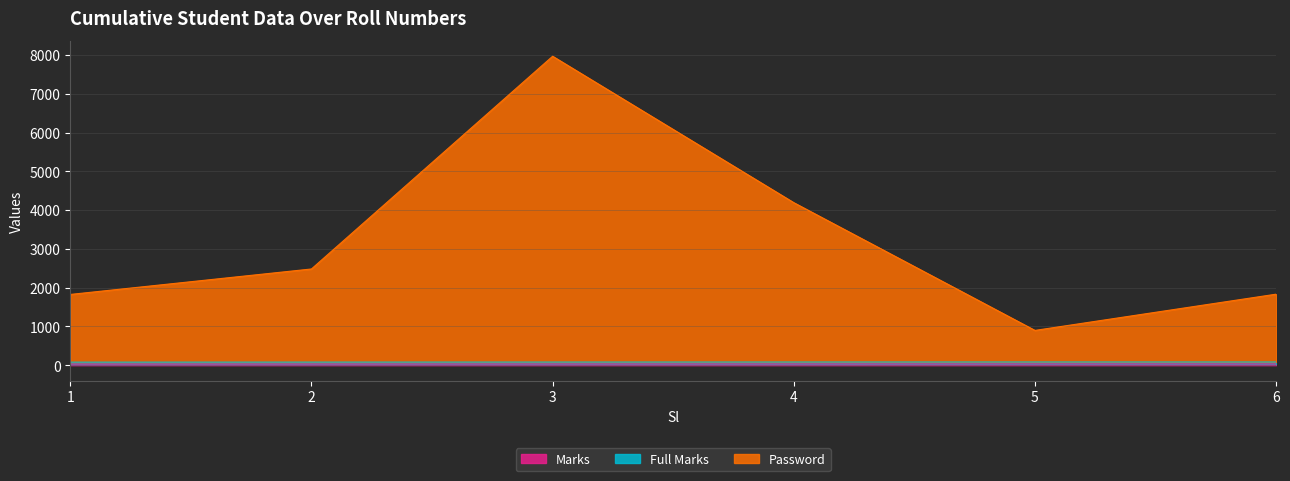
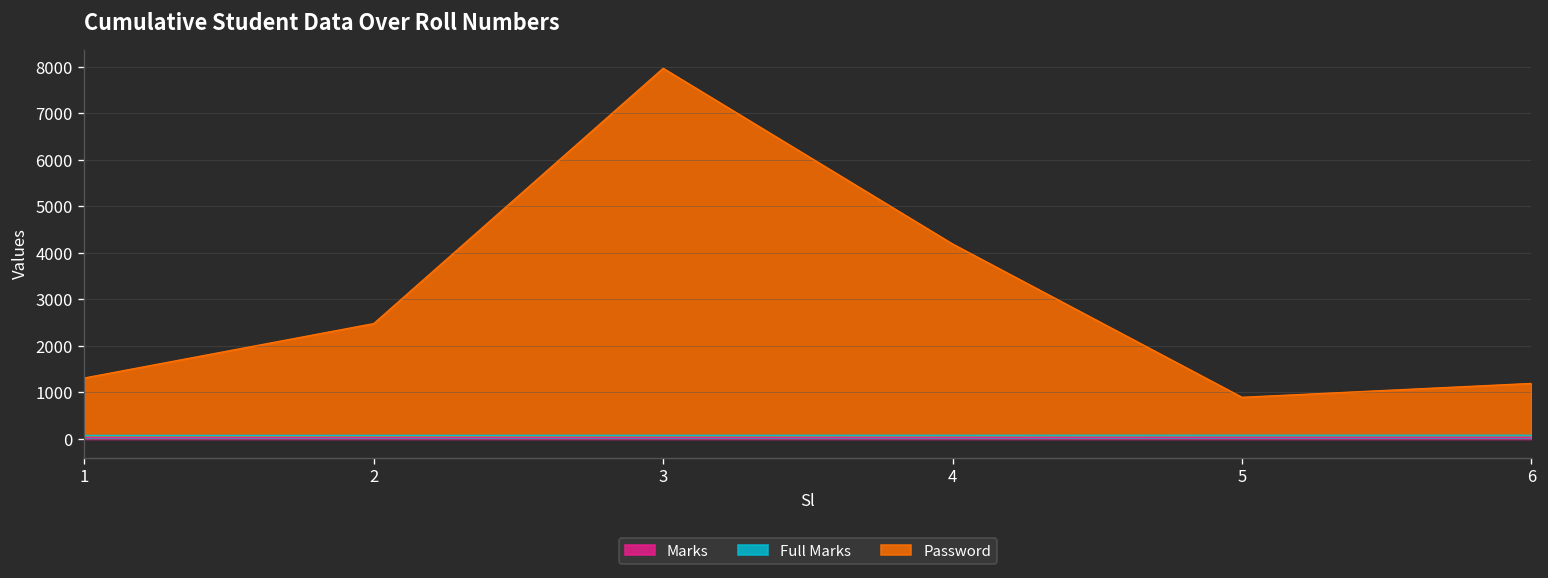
  {
    "Password": {
-     "1": 1700,
+     "1": 1200,
      "2": 2400,
      "3": 7900,
      "4": 4100,
      "5": 800,
-     "6": 1800
+     "6": 1100
    }
  }
